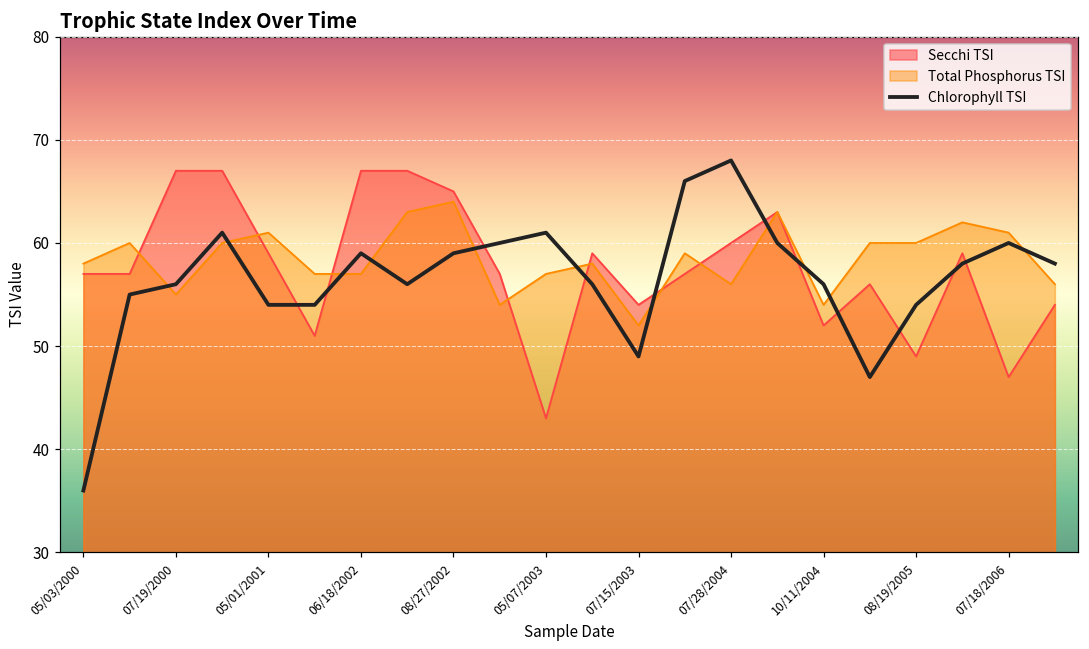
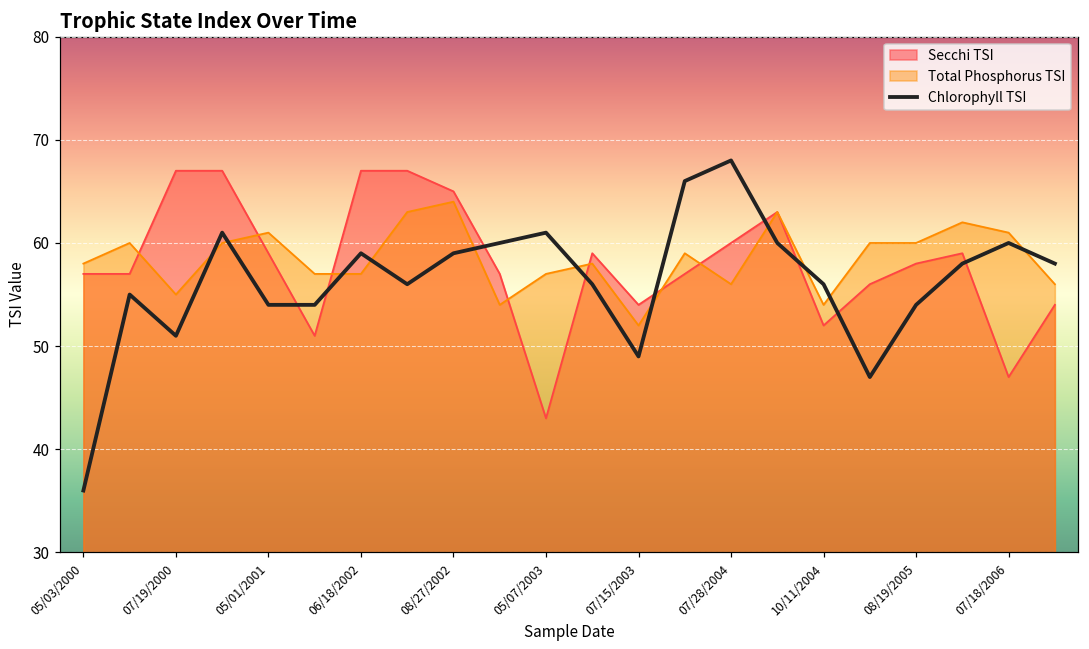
  {
    "Secchi TSI": {
      "05/03/2000": 57,
      "07/19/2000": 67,
      "05/01/2001": 59,
      "06/18/2002": 67,
      "08/27/2002": 65,
      "05/07/2003": 43,
      "07/15/2003": 54,
      "07/28/2004": 60,
      "10/11/2004": 52,
-     "08/19/2005": 49,
+     "08/19/2005": 58,
      "07/18/2006": 47
    },
    "Total Phosphorus TSI": {
      "05/03/2000": 58,
      "07/19/2000": 55,
      "05/01/2001": 61,
      "06/18/2002": 57,
      "08/27/2002": 64,
      "05/07/2003": 57,
      "07/15/2003": 52,
      "07/28/2004": 56,
      "10/11/2004": 54,
      "08/19/2005": 60,
      "07/18/2006": 61
    },
    "Chlorophyll TSI": {
      "05/03/2000": 36,
-     "07/19/2000": 56,
+     "07/19/2000": 51,
      "05/01/2001": 54,
      "06/18/2002": 59,
      "08/27/2002": 59,
      "05/07/2003": 61,
      "07/15/2003": 49,
      "07/28/2004": 68,
      "10/11/2004": 56,
      "08/19/2005": 54,
      "07/18/2006": 60
    }
  }
